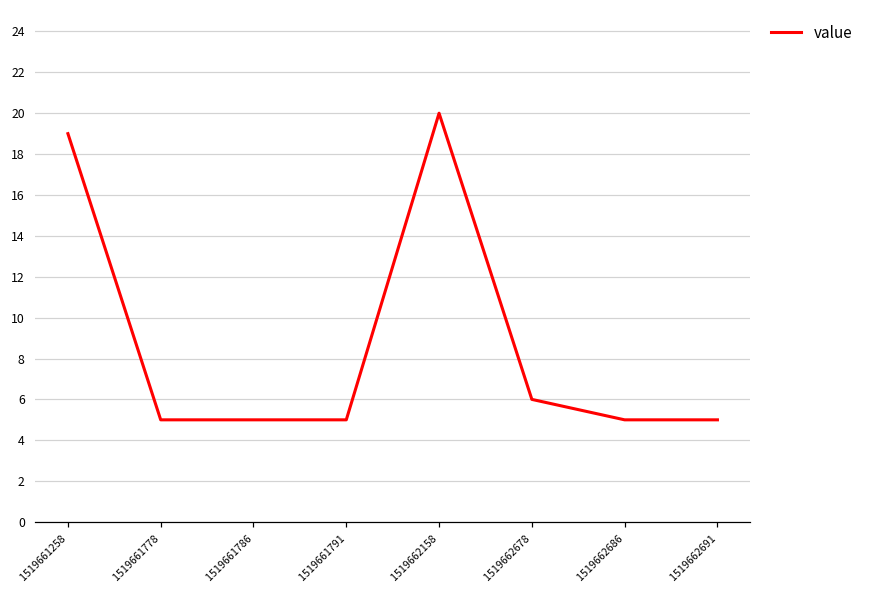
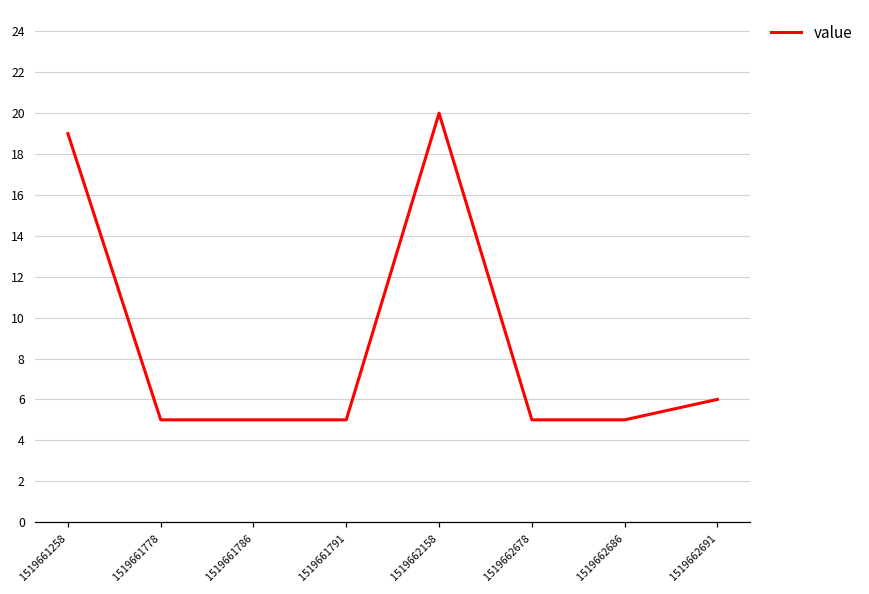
  {
    "1519661258": 19,
    "1519661778": 5,
    "1519661786": 5,
    "1519661791": 5,
    "1519662158": 20,
-   "1519662678": 6,
+   "1519662678": 5,
    "1519662686": 5,
-   "1519662691": 5
+   "1519662691": 6
  }
